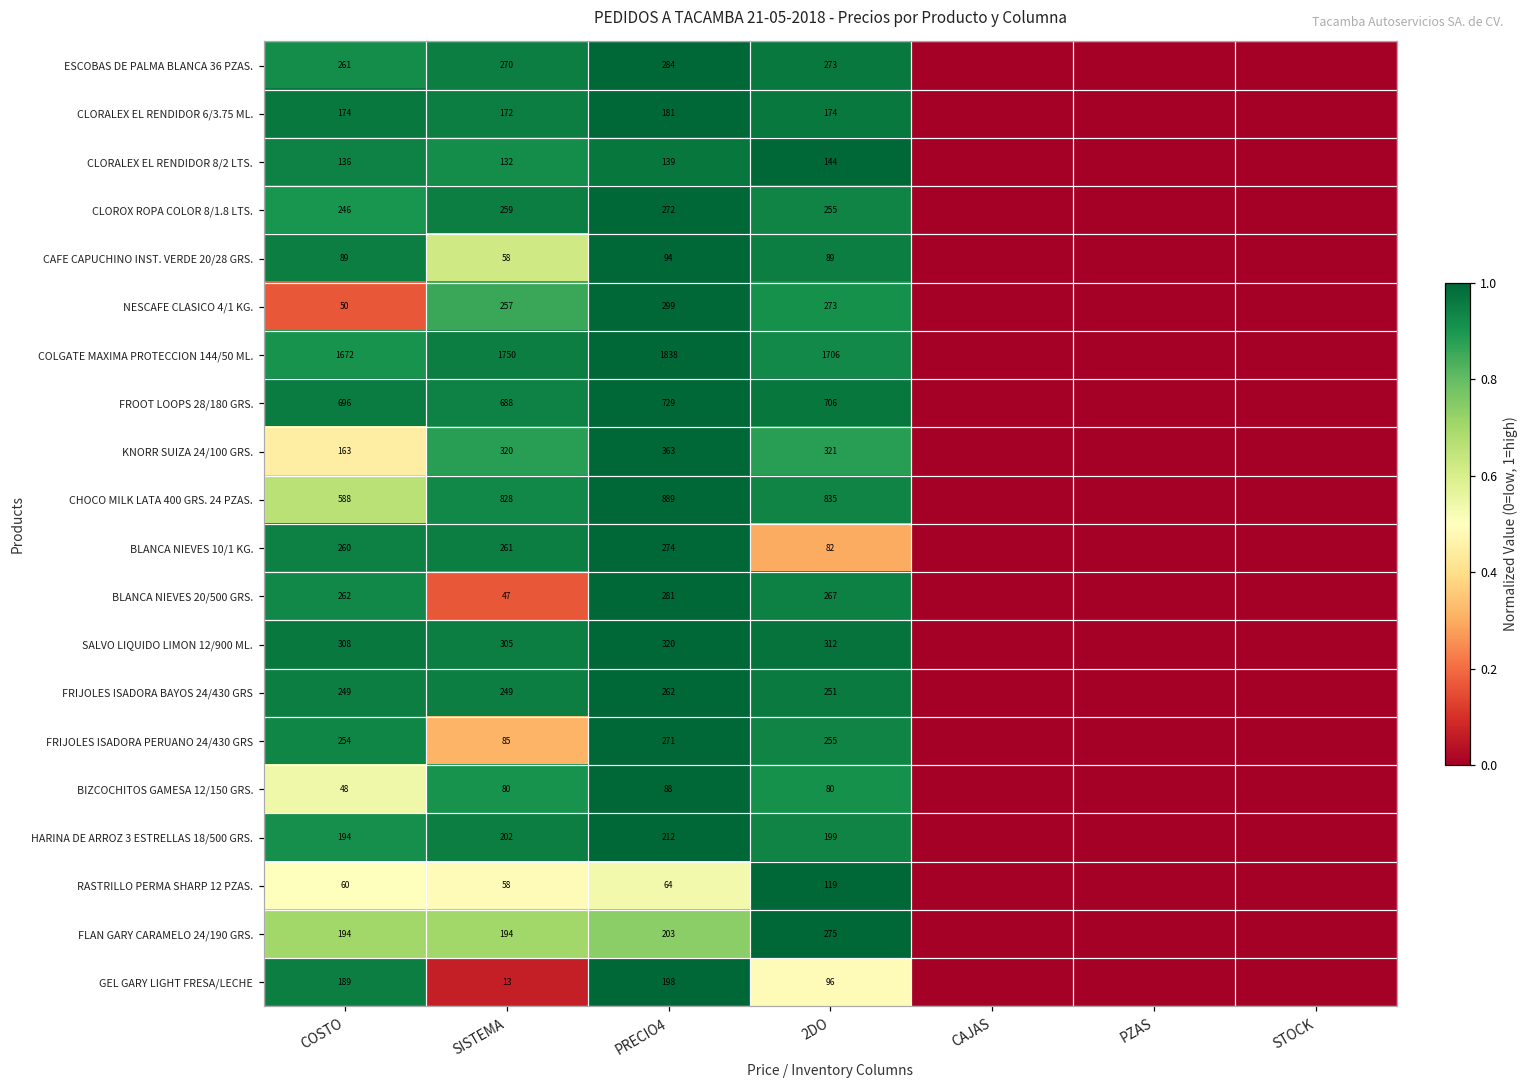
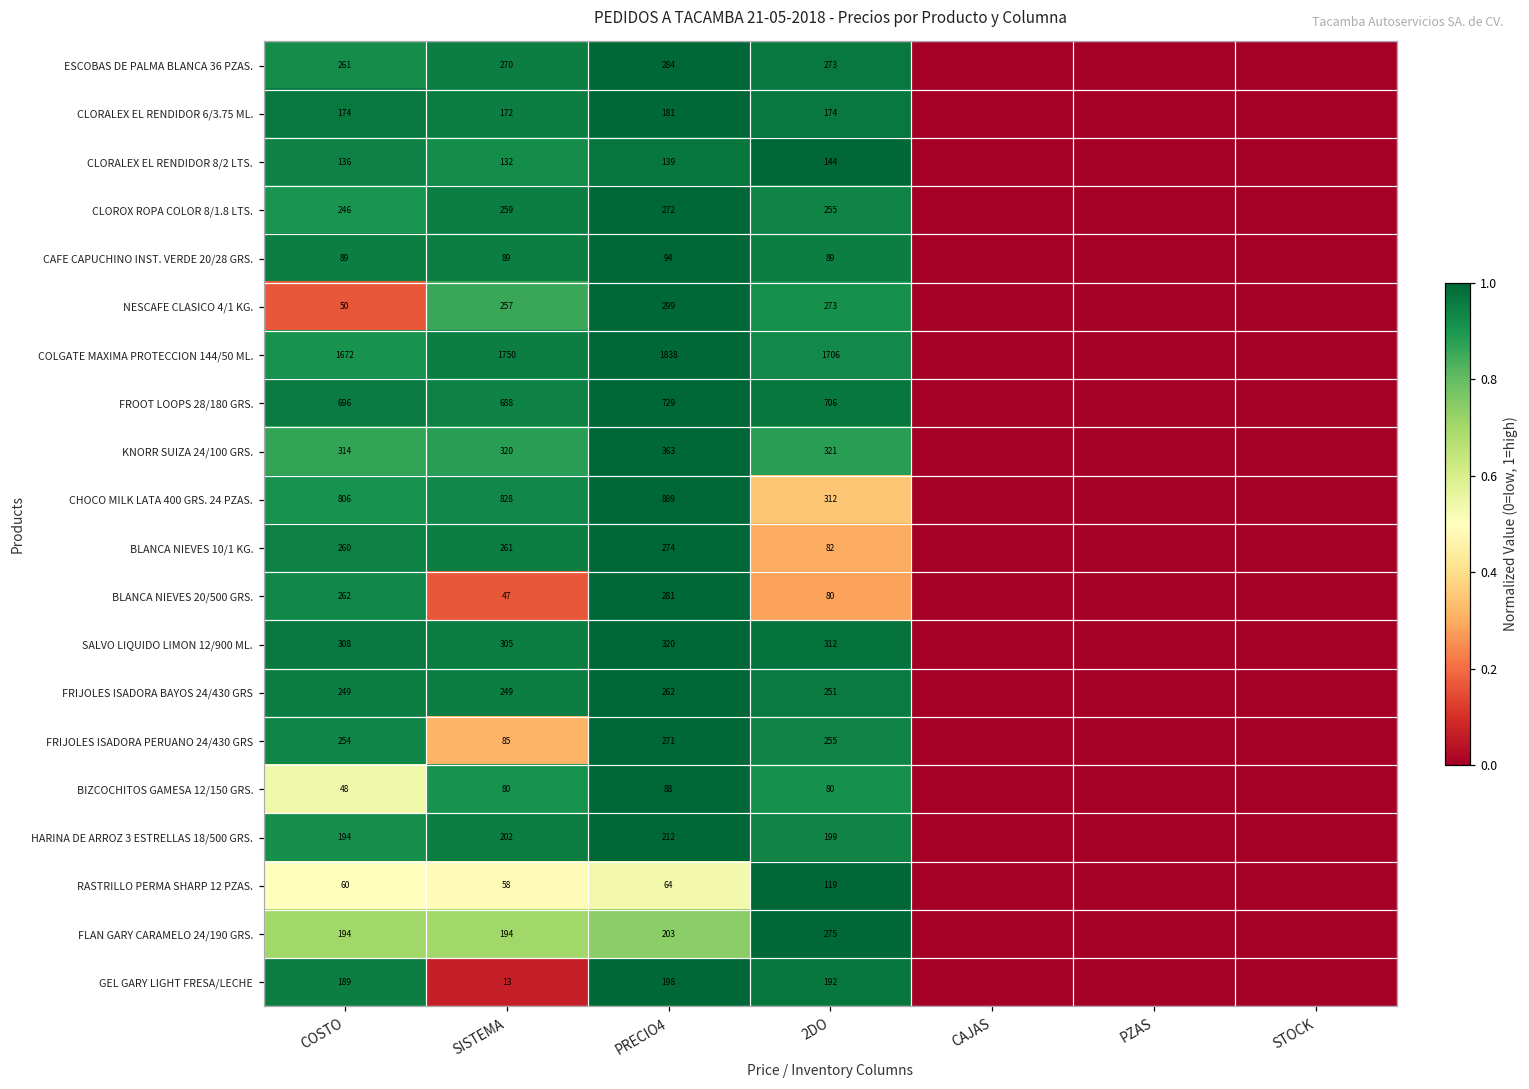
  {
    "ESCOBAS DE PALMA BLANCA 36 PZAS.": {
      "COSTO": 261,
      "SISTEMA": 270,
      "PRECIO4": 284,
      "2DO": 273
    },
    "CLORALEX EL RENDIDOR 6/3.75 ML.": {
      "COSTO": 174,
      "SISTEMA": 172,
      "PRECIO4": 181,
      "2DO": 174
    },
    "CLORALEX EL RENDIDOR 8/2 LTS.": {
      "COSTO": 136,
      "SISTEMA": 132,
      "PRECIO4": 139,
      "2DO": 144
    },
    "CLOROX ROPA COLOR 8/1.8 LTS.": {
      "COSTO": 246,
      "SISTEMA": 259,
      "PRECIO4": 272,
      "2DO": 255
    },
    "CAFE CAPUCHINO INST. VERDE 20/28 GRS.": {
      "COSTO": 89,
-     "SISTEMA": 58,
+     "SISTEMA": 89,
      "PRECIO4": 94,
      "2DO": 89
    },
    "NESCAFE CLASICO 4/1 KG.": {
      "COSTO": 50,
      "SISTEMA": 257,
      "PRECIO4": 299,
      "2DO": 273
    },
    "COLGATE MAXIMA PROTECCION 144/50 ML.": {
      "COSTO": 1672,
      "SISTEMA": 1750,
      "PRECIO4": 1838,
      "2DO": 1706
    },
    "FROOT LOOPS 28/180 GRS.": {
      "COSTO": 696,
      "SISTEMA": 688,
      "PRECIO4": 729,
      "2DO": 706
    },
    "KNORR SUIZA 24/100 GRS.": {
-     "COSTO": 163,
+     "COSTO": 314,
      "SISTEMA": 320,
      "PRECIO4": 363,
      "2DO": 321
    },
    "CHOCO MILK LATA 400 GRS. 24 PZAS.": {
-     "COSTO": 588,
+     "COSTO": 806,
      "SISTEMA": 828,
      "PRECIO4": 889,
-     "2DO": 835
+     "2DO": 312
    },
    "BLANCA NIEVES 10/1 KG.": {
      "COSTO": 260,
      "SISTEMA": 261,
      "PRECIO4": 274,
      "2DO": 82
    },
    "BLANCA NIEVES 20/500 GRS.": {
      "COSTO": 262,
      "SISTEMA": 47,
      "PRECIO4": 281,
-     "2DO": 267
+     "2DO": 80
    },
    "SALVO LIQUIDO LIMON 12/900 ML.": {
      "COSTO": 308,
      "SISTEMA": 305,
      "PRECIO4": 320,
      "2DO": 312
    },
    "FRIJOLES ISADORA BAYOS 24/430 GRS": {
      "COSTO": 249,
      "SISTEMA": 249,
      "PRECIO4": 262,
      "2DO": 251
    },
    "FRIJOLES ISADORA PERUANO 24/430 GRS": {
      "COSTO": 254,
      "SISTEMA": 85,
      "PRECIO4": 271,
      "2DO": 255
    },
    "BIZCOCHITOS GAMESA 12/150 GRS.": {
      "COSTO": 48,
      "SISTEMA": 80,
      "PRECIO4": 88,
      "2DO": 80
    },
    "HARINA DE ARROZ 3 ESTRELLAS 18/500 GRS.": {
      "COSTO": 194,
      "SISTEMA": 202,
      "PRECIO4": 212,
      "2DO": 199
    },
    "RASTRILLO PERMA SHARP 12 PZAS.": {
      "COSTO": 60,
      "SISTEMA": 58,
      "PRECIO4": 64,
      "2DO": 119
    },
    "FLAN GARY CARAMELO 24/190 GRS.": {
      "COSTO": 194,
      "SISTEMA": 194,
      "PRECIO4": 203,
      "2DO": 275
    },
    "GEL GARY LIGHT FRESA/LECHE": {
      "COSTO": 189,
      "SISTEMA": 13,
      "PRECIO4": 198,
-     "2DO": 96
+     "2DO": 192
    }
  }
